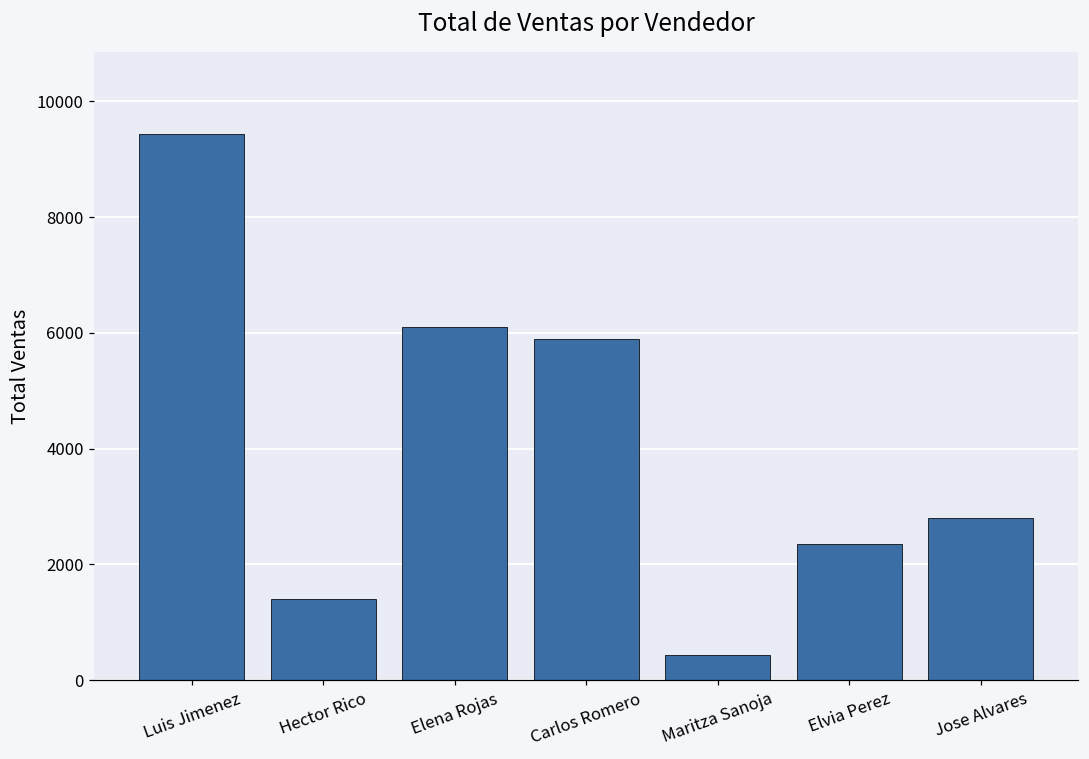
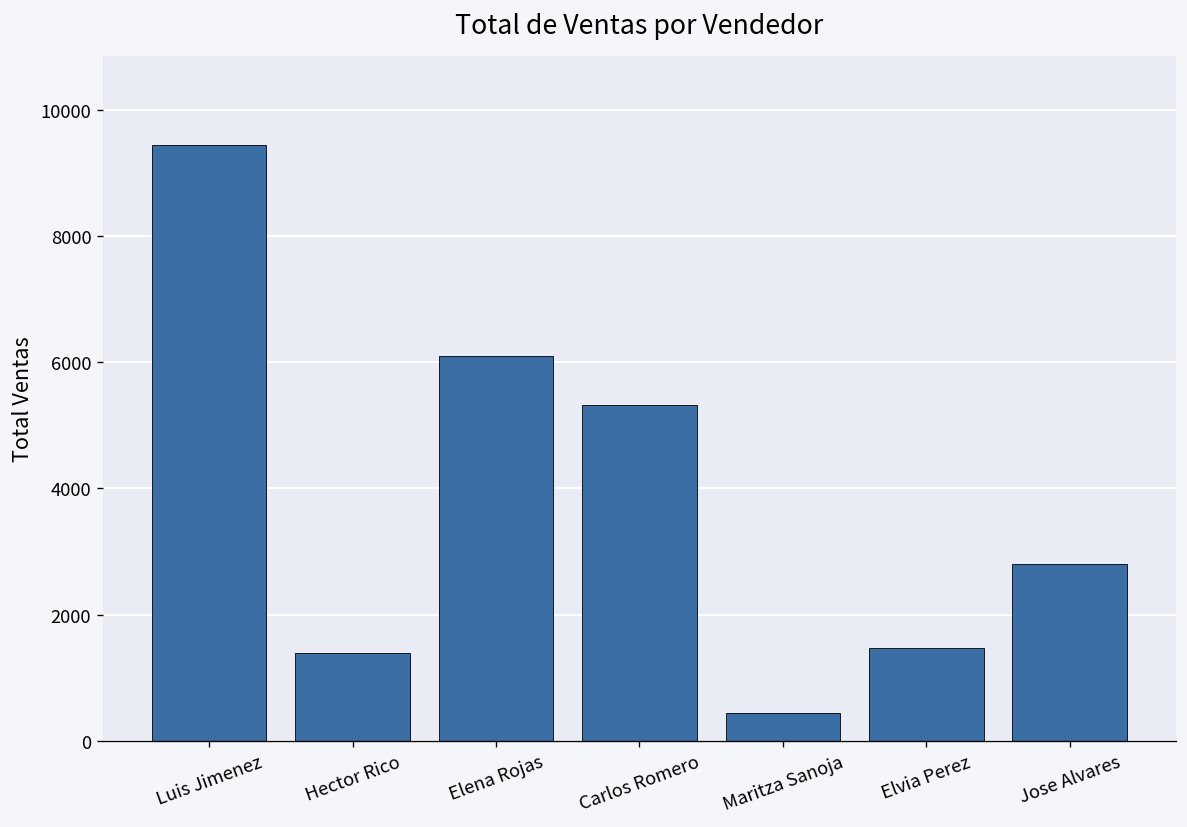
  {
    "Luis Jimenez": 9400,
    "Hector Rico": 1400,
    "Elena Rojas": 6100,
-   "Carlos Romero": 5900,
+   "Carlos Romero": 5300,
    "Maritza Sanoja": 400,
-   "Elvia Perez": 2400,
+   "Elvia Perez": 1500,
    "Jose Alvares": 2800
  }
